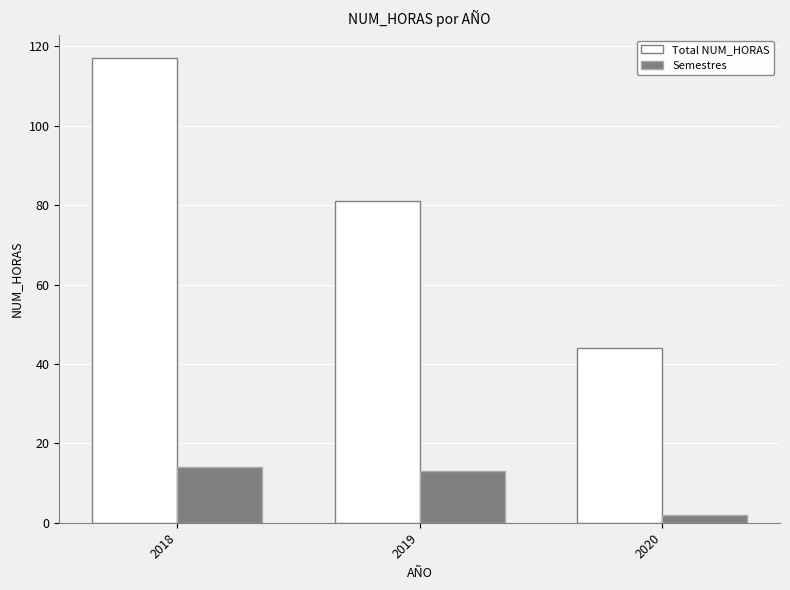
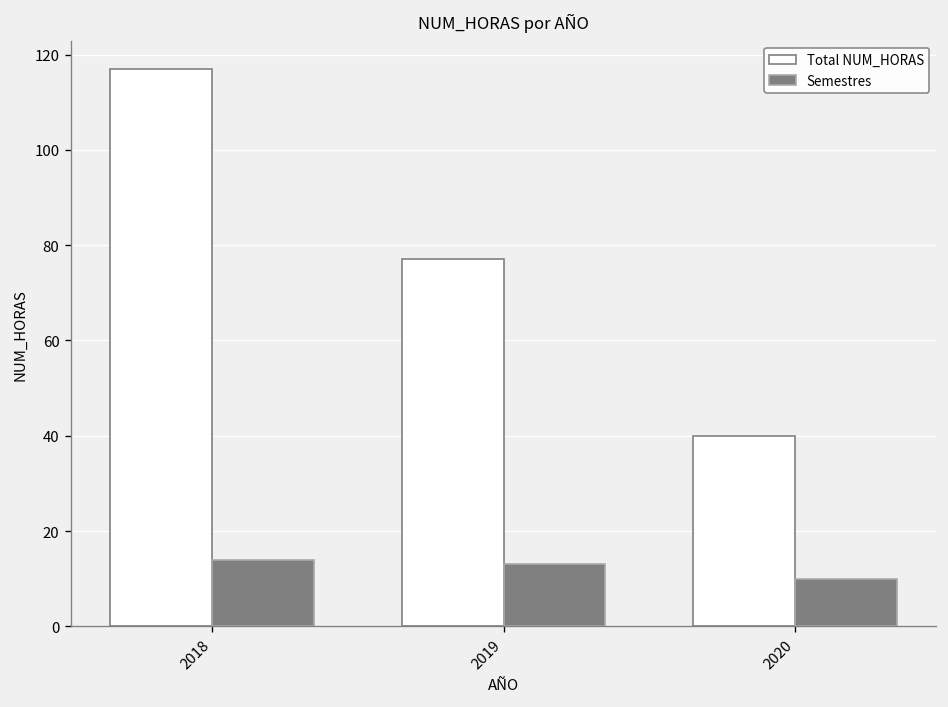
  {
    "Total NUM_HORAS": {
      "2018": 117,
-     "2019": 81,
-     "2020": 44
+     "2019": 77,
+     "2020": 40
    },
    "Semestres": {
      "2018": 14,
      "2019": 13,
-     "2020": 2
+     "2020": 10
    }
  }
